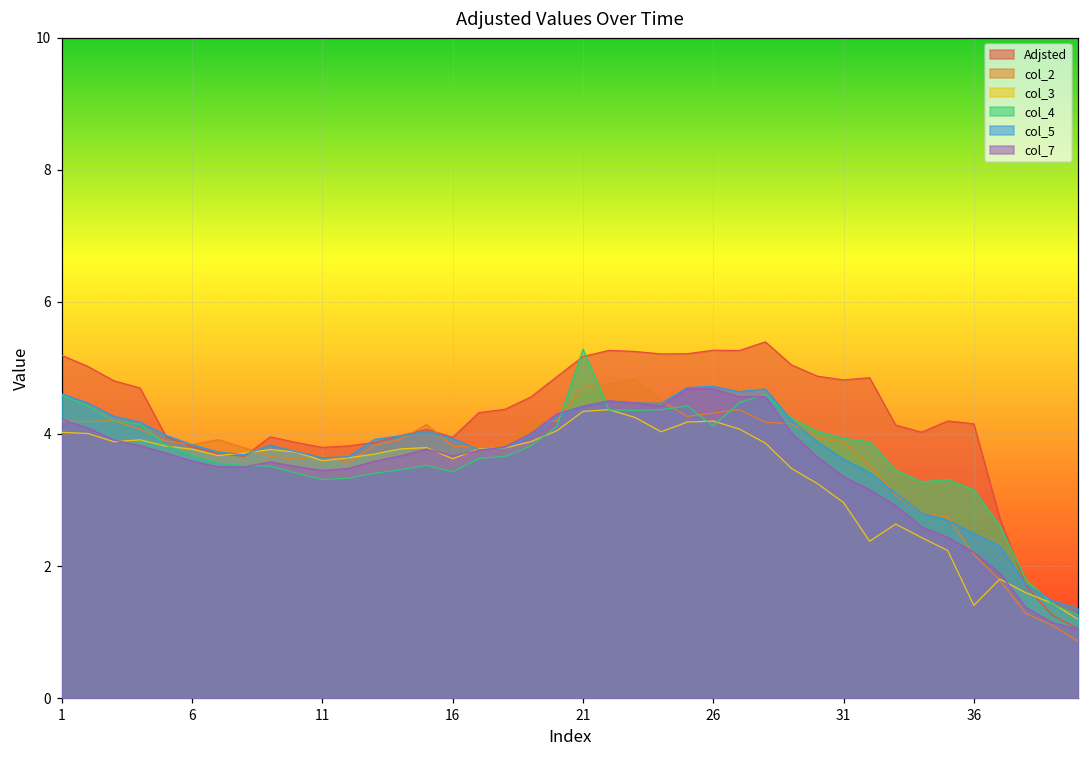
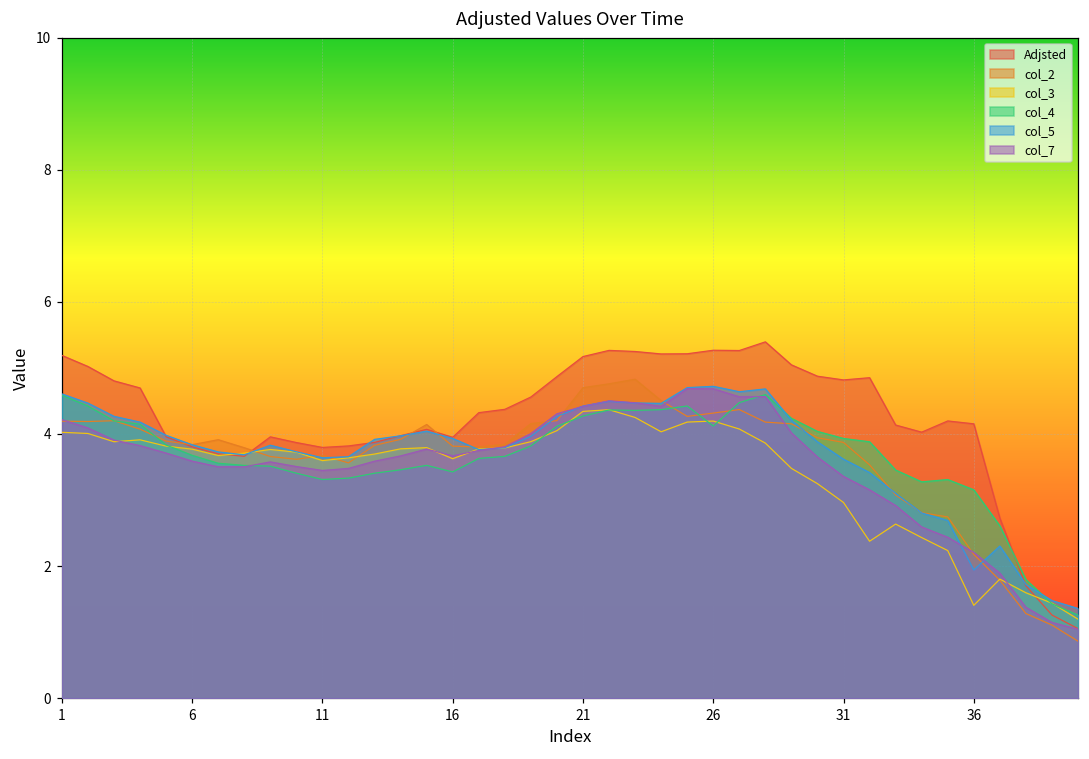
  {
    "col_3": {
      "1": 4.0,
      "11": 3.6,
      "16": 3.6,
      "21": 4.3,
      "26": 4.2,
      "31": 3.0,
      "36": 1.4
    },
    "col_4": {
      "6": 3.7,
      "11": 3.3,
      "16": 3.4,
-     "21": 5.3,
+     "21": 4.3,
      "26": 4.1,
      "31": 3.9,
      "36": 3.2
    },
    "col_5": {
      "31": 3.6,
-     "36": 2.5
+     "36": 1.9
    },
    "col_7": {
      "6": 3.6,
      "11": 3.4,
      "16": 3.7,
      "31": 3.4
    }
  }
